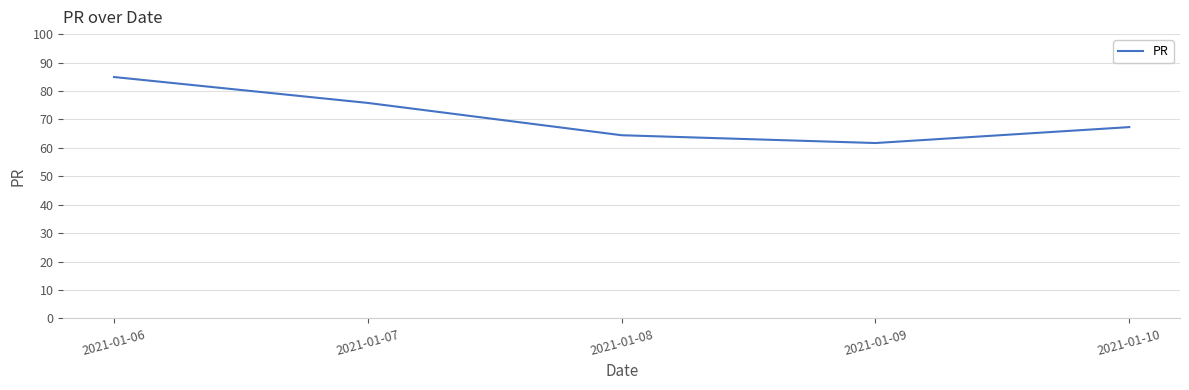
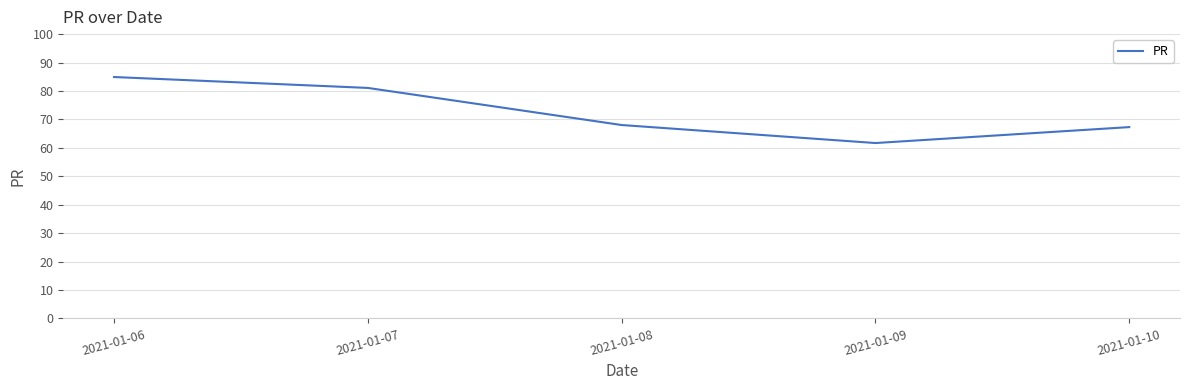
  {
    "2021-01-06": 85,
-   "2021-01-07": 76,
-   "2021-01-08": 64,
+   "2021-01-07": 81,
+   "2021-01-08": 68,
    "2021-01-09": 62,
    "2021-01-10": 67
  }
